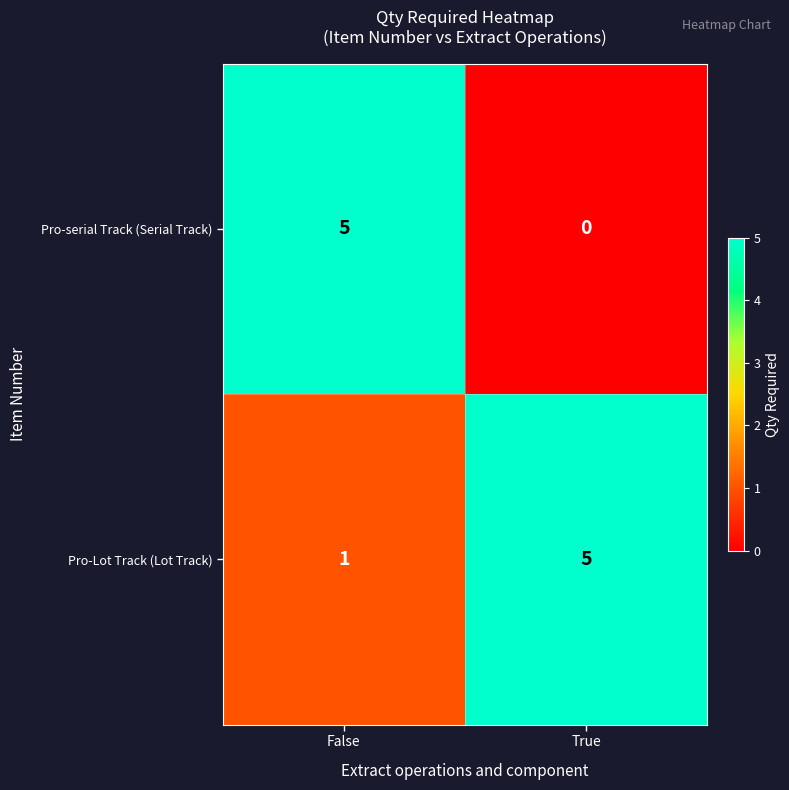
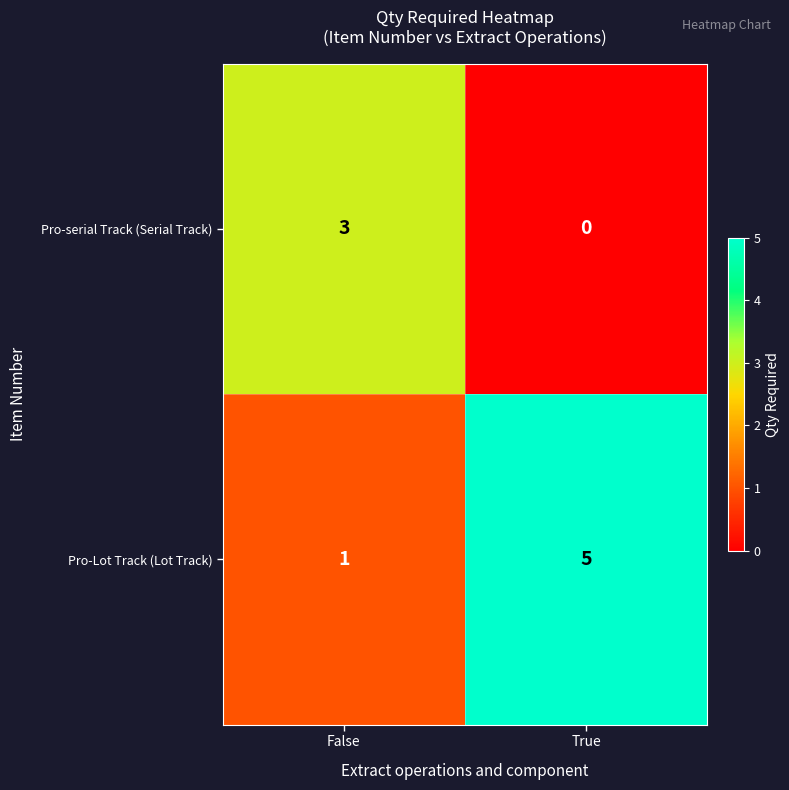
  {
    "Pro-serial Track (Serial Track)": {
-     "False": 5,
+     "False": 3,
      "True": 0
    },
    "Pro-Lot Track (Lot Track)": {
      "False": 1,
      "True": 5
    }
  }
